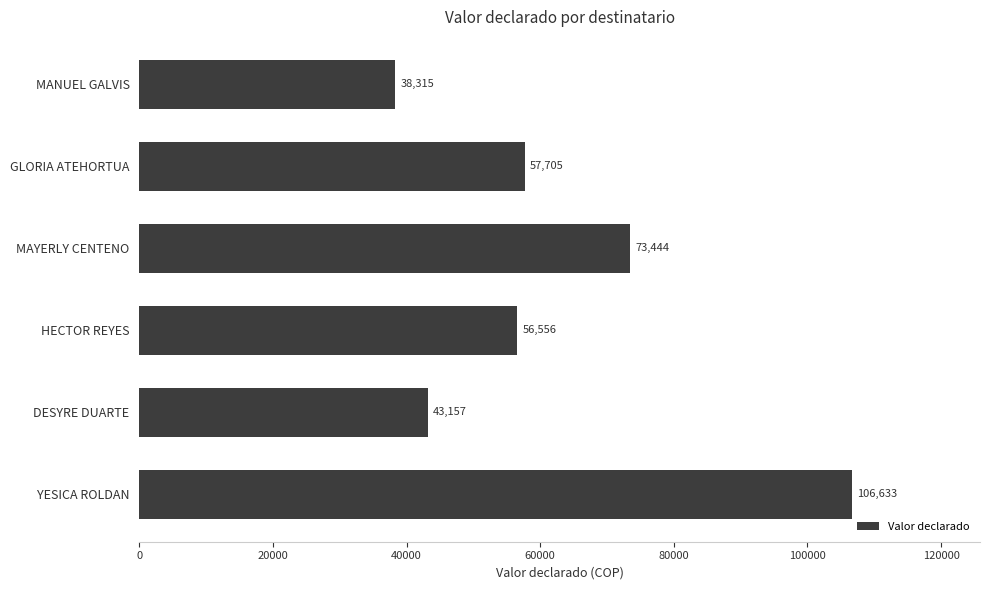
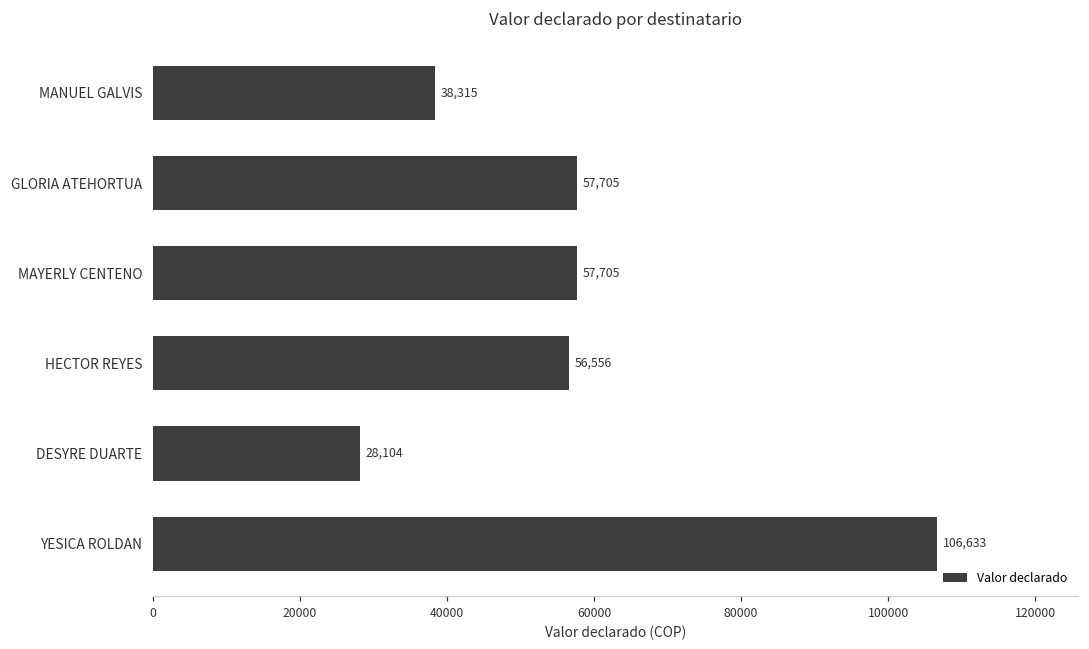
  {
    "MANUEL GALVIS": "38,315",
    "GLORIA ATEHORTUA": "57,705",
-   "MAYERLY CENTENO": "73,444",
+   "MAYERLY CENTENO": "57,705",
    "HECTOR REYES": "56,556",
-   "DESYRE DUARTE": "43,157",
+   "DESYRE DUARTE": "28,104",
    "YESICA ROLDAN": "106,633"
  }
